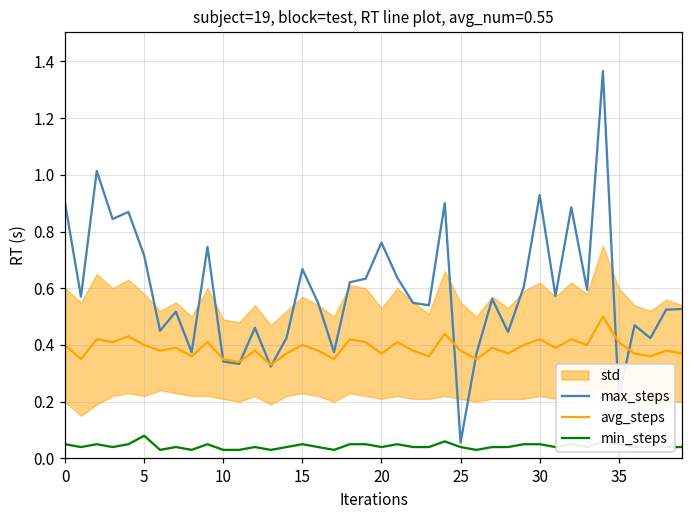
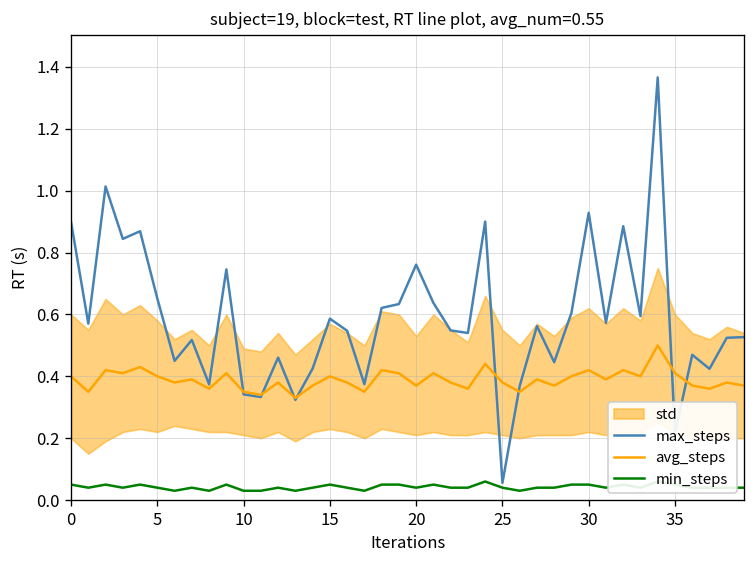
  {
    "max_steps": {
      "0": 0.90,
-     "5": 0.71,
-     "15": 0.67,
+     "5": 0.65,
+     "15": 0.59,
      "20": 0.76,
      "25": 0.06,
      "30": 0.93
    },
    "min_steps": {
      "0": 0.05,
-     "5": 0.08,
+     "5": 0.04,
      "10": 0.03,
      "15": 0.05,
      "20": 0.04,
      "25": 0.04,
      "30": 0.05
    }
  }
